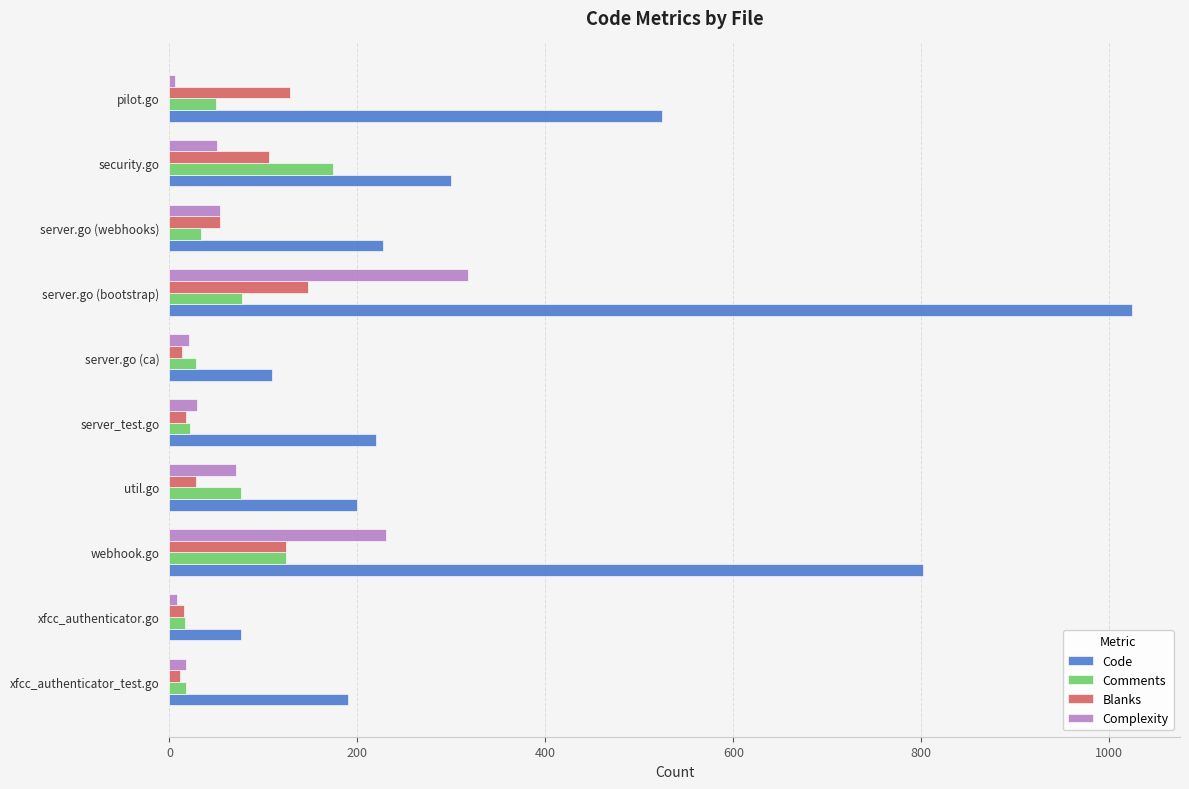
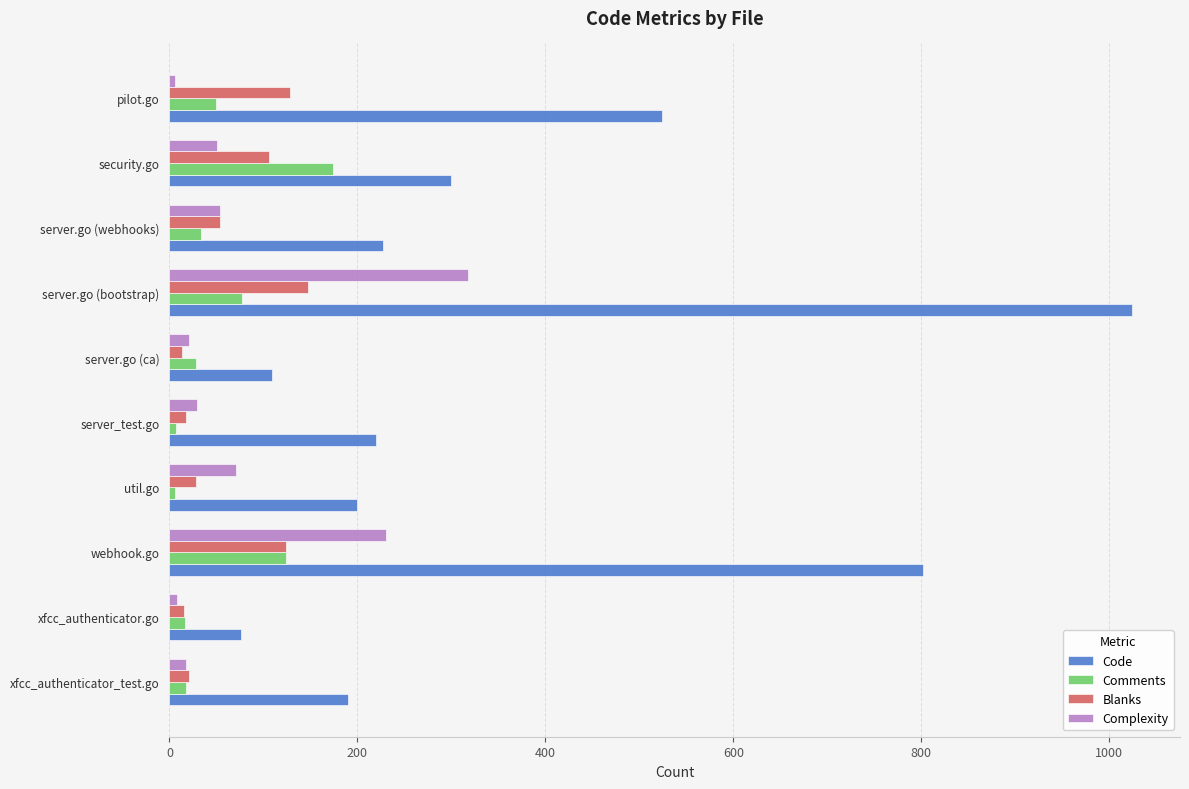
  {
    "Code": {
      "pilot.go": 520,
      "security.go": 300,
      "server.go (webhooks)": 230,
      "server.go (bootstrap)": 1020,
      "server.go (ca)": 110,
      "server_test.go": 220,
      "util.go": 200,
      "webhook.go": 800,
      "xfcc_authenticator.go": 80,
      "xfcc_authenticator_test.go": 190
    },
    "Comments": {
      "pilot.go": 50,
      "security.go": 170,
      "server.go (webhooks)": 30,
      "server.go (bootstrap)": 80,
      "server.go (ca)": 30,
-     "server_test.go": 20,
-     "util.go": 80,
+     "server_test.go": 10,
+     "util.go": 10,
      "webhook.go": 120,
      "xfcc_authenticator.go": 20,
      "xfcc_authenticator_test.go": 20
    },
    "Blanks": {
      "pilot.go": 130,
      "security.go": 110,
      "server.go (webhooks)": 50,
      "server.go (bootstrap)": 150,
      "server.go (ca)": 10,
      "server_test.go": 20,
      "util.go": 30,
      "webhook.go": 120,
      "xfcc_authenticator.go": 20,
-     "xfcc_authenticator_test.go": 10
+     "xfcc_authenticator_test.go": 20
    },
    "Complexity": {
      "pilot.go": 10,
      "security.go": 50,
      "server.go (webhooks)": 50,
      "server.go (bootstrap)": 320,
      "server.go (ca)": 20,
      "server_test.go": 30,
      "util.go": 70,
      "webhook.go": 230,
      "xfcc_authenticator.go": 10,
      "xfcc_authenticator_test.go": 20
    }
  }
